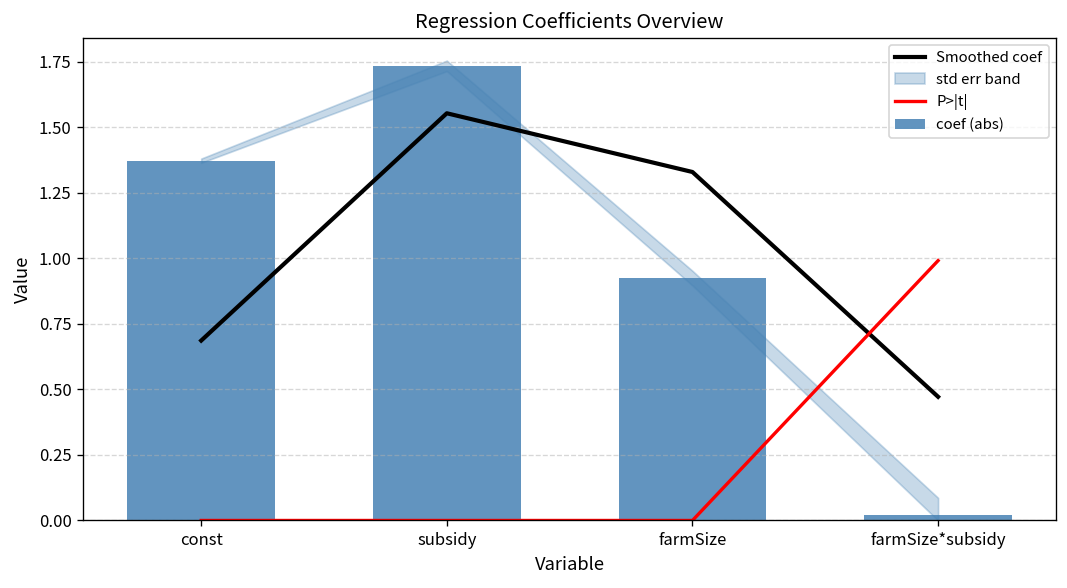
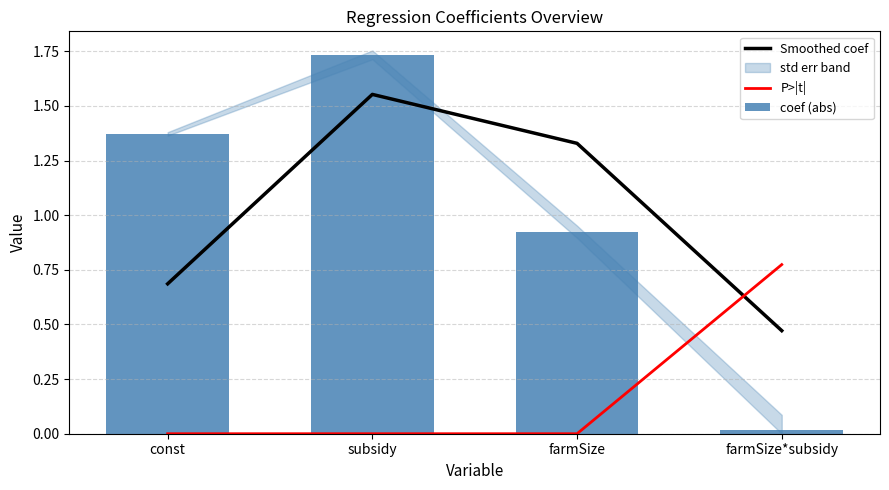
  {
    "Smoothed coef": {
      "const": 0.69,
      "subsidy": 1.55,
      "farmSize": 1.33,
      "farmSize*subsidy": 0.47
    },
    "P>|t|": {
      "const": 0.00,
      "subsidy": 0.00,
      "farmSize": 0.00,
-     "farmSize*subsidy": 0.99
+     "farmSize*subsidy": 0.77
    }
  }
